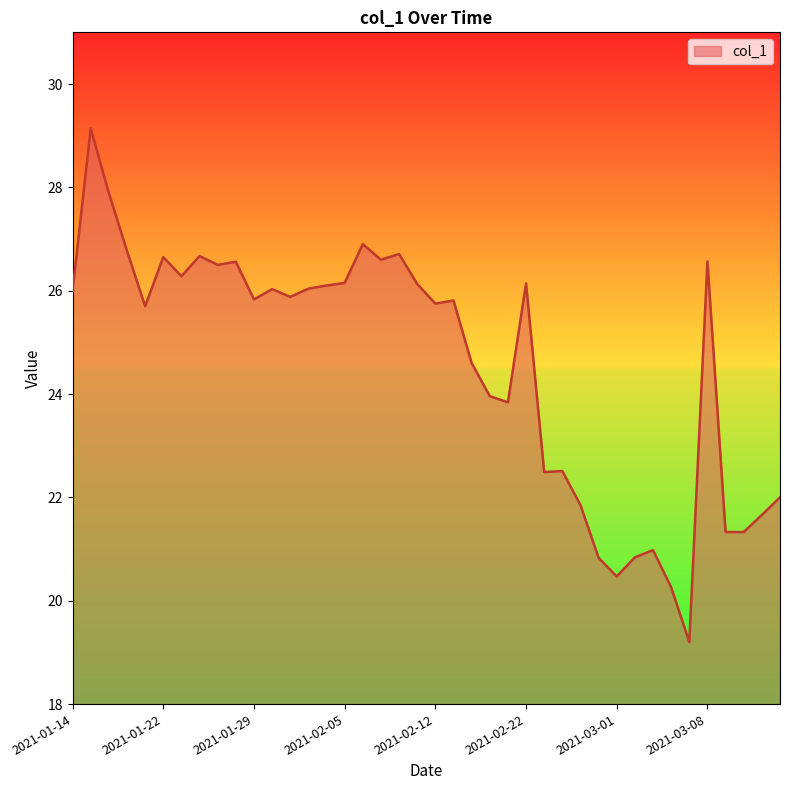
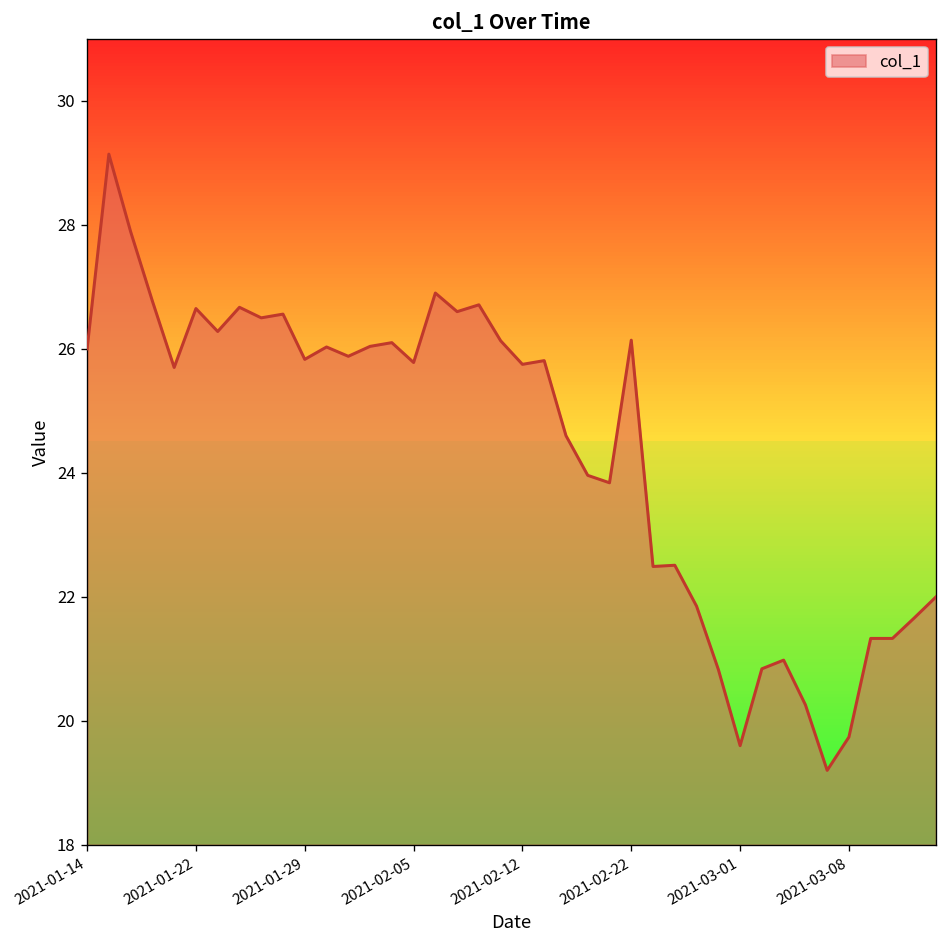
  {
    "2021-01-14": 26.0,
    "2021-01-22": 26.6,
    "2021-01-29": 25.8,
-   "2021-02-05": 26.1,
+   "2021-02-05": 25.8,
    "2021-02-12": 25.8,
    "2021-02-22": 26.1,
-   "2021-03-01": 20.5,
-   "2021-03-08": 26.6
+   "2021-03-01": 19.6,
+   "2021-03-08": 19.7
  }
